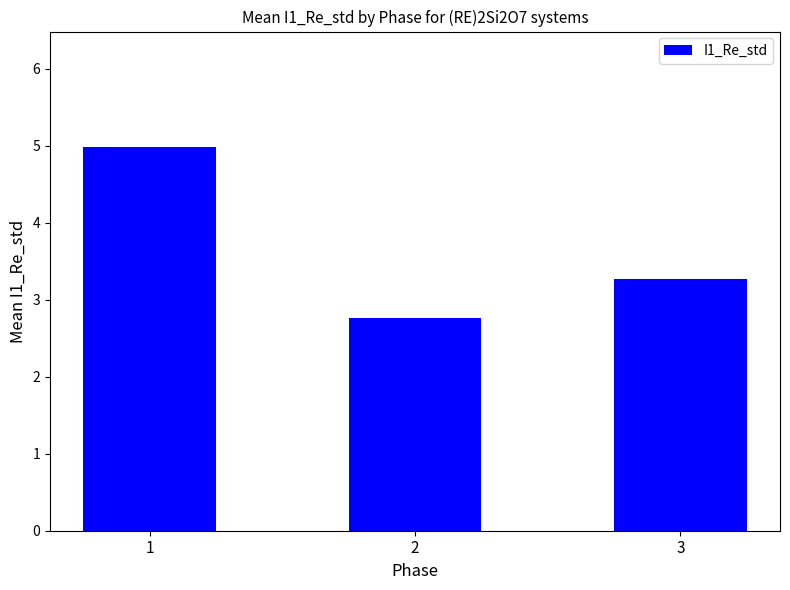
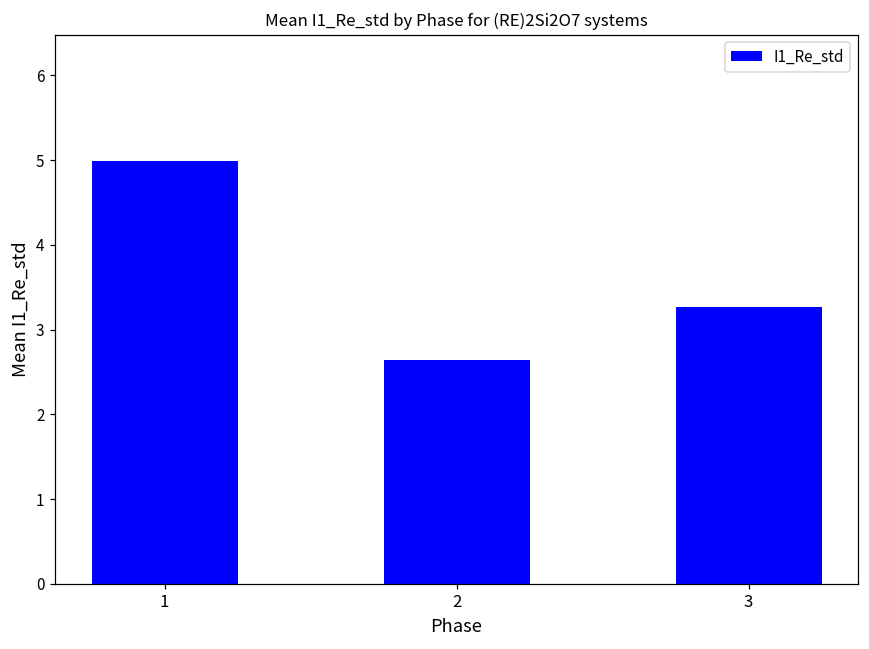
  {
    "1": 5.0,
-   "2": 2.8,
+   "2": 2.6,
    "3": 3.3
  }
